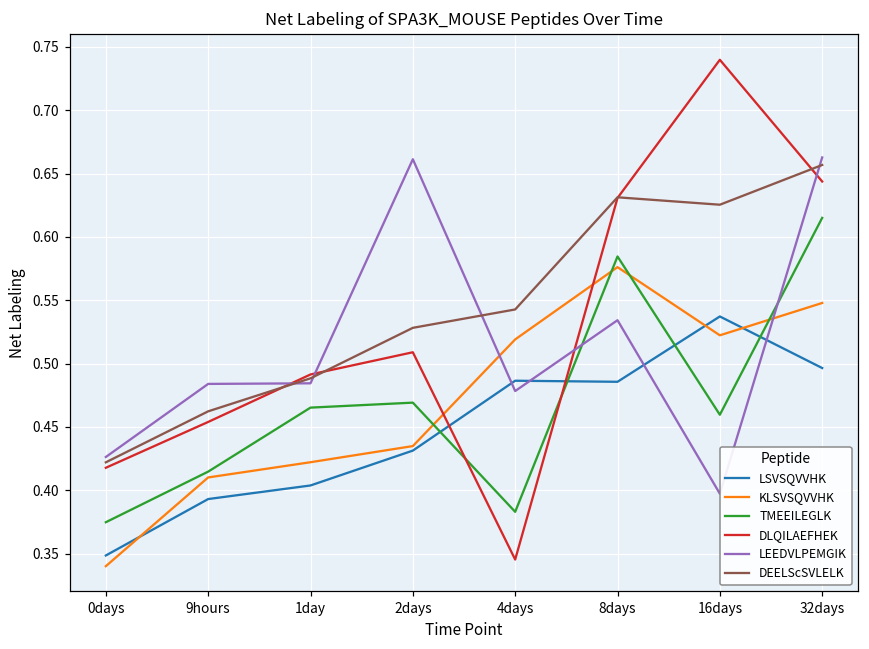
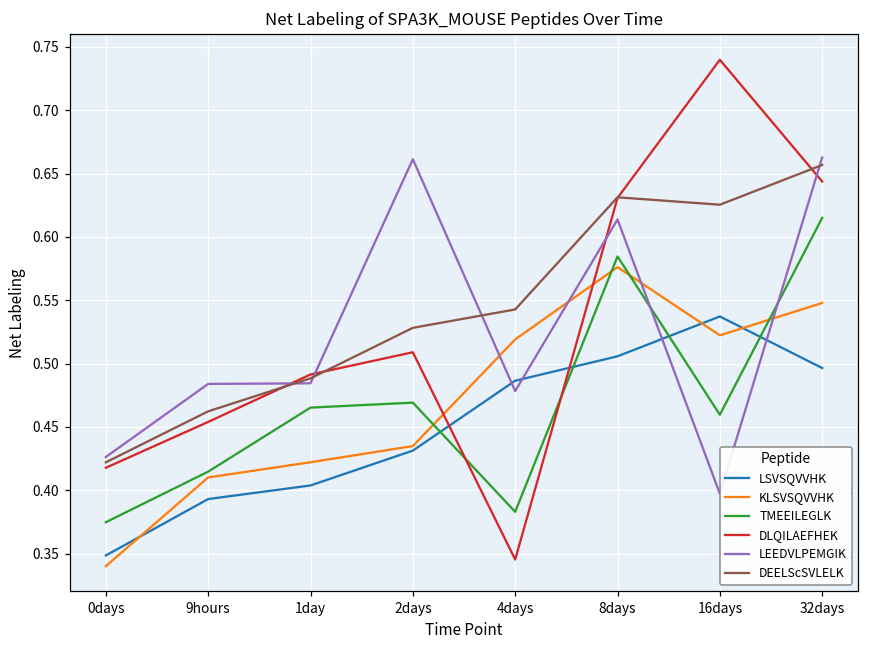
  {
    "LSVSQVVHK": {
      "0days": 0.349,
      "9hours": 0.393,
      "1day": 0.404,
      "2days": 0.431,
      "4days": 0.486,
-     "8days": 0.486,
+     "8days": 0.506,
      "16days": 0.537,
      "32days": 0.496
    },
    "KLSVSQVVHK": {
      "0days": 0.340,
      "9hours": 0.410,
      "1day": 0.422,
      "2days": 0.435,
      "4days": 0.519,
      "8days": 0.576,
      "16days": 0.522,
      "32days": 0.548
    },
    "TMEEILEGLK": {
      "0days": 0.375,
      "9hours": 0.415,
      "1day": 0.465,
      "2days": 0.469,
      "4days": 0.383,
      "8days": 0.585,
      "16days": 0.460,
      "32days": 0.615
    },
    "DLQILAEFHEK": {
      "0days": 0.418,
      "9hours": 0.454,
      "1day": 0.491,
      "2days": 0.509,
      "4days": 0.345,
      "16days": 0.740,
      "32days": 0.644
    },
    "LEEDVLPEMGIK": {
      "0days": 0.426,
      "9hours": 0.484,
      "1day": 0.484,
      "2days": 0.661,
      "4days": 0.478,
-     "8days": 0.534,
+     "8days": 0.614,
      "16days": 0.397,
      "32days": 0.663
    },
    "DEELScSVLELK": {
      "0days": 0.422,
      "9hours": 0.462,
      "1day": 0.488,
      "2days": 0.528,
      "4days": 0.543,
      "16days": 0.625,
      "32days": 0.657
    }
  }
